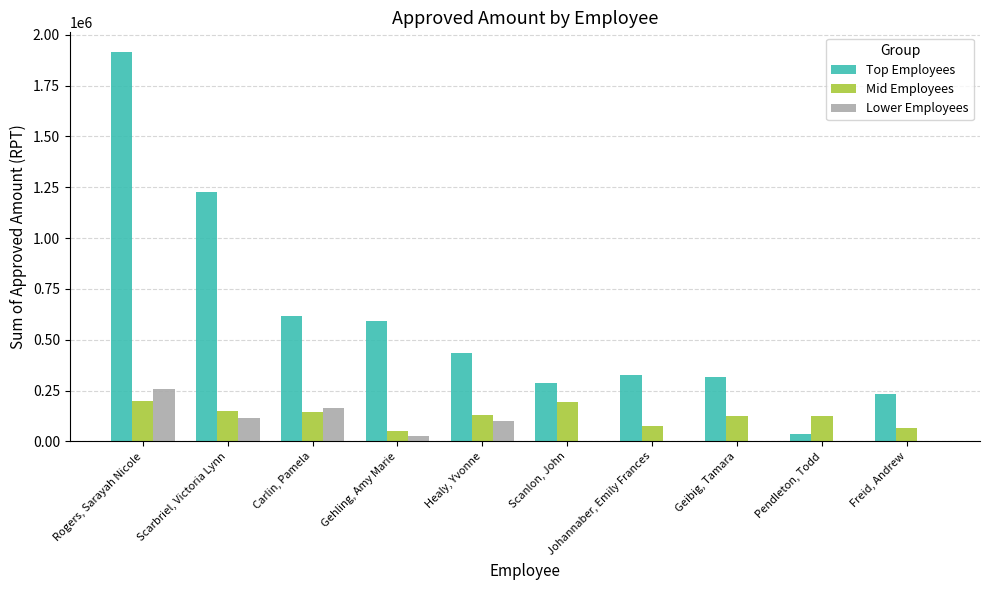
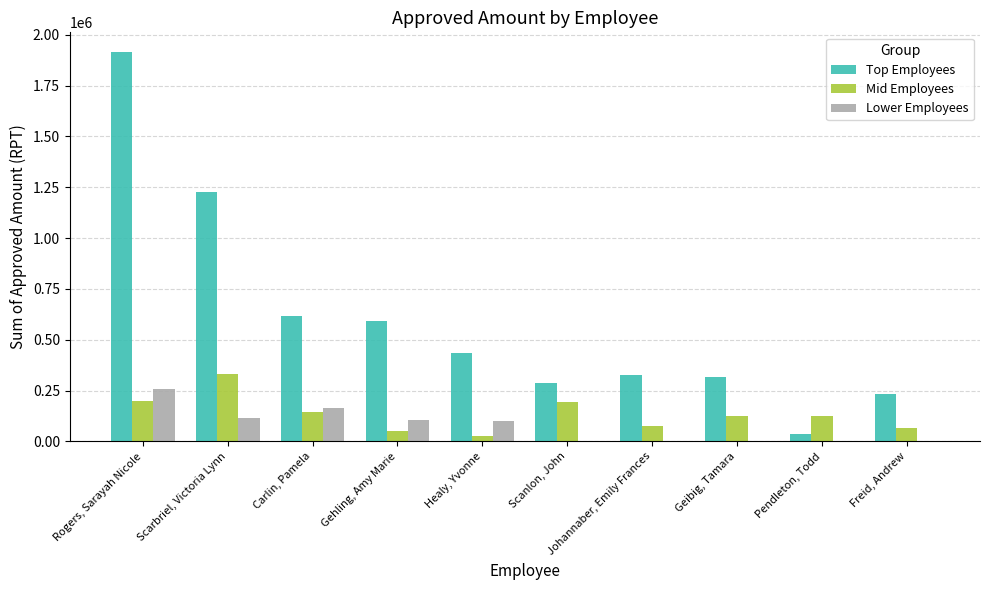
  {
    "Top Employees": {
      "Rogers, Sarayah Nicole": 1920000,
      "Scarbriel, Victoria Lynn": 1220000,
      "Carlin, Pamela": 620000,
      "Gehling, Amy Marie": 590000,
      "Healy, Yvonne": 430000,
      "Scanlon, John": 290000,
      "Johannaber, Emily Frances": 330000,
      "Geibig, Tamara": 310000,
      "Pendleton, Todd": 40000,
      "Freid, Andrew": 230000
    },
    "Mid Employees": {
      "Rogers, Sarayah Nicole": 200000,
-     "Scarbriel, Victoria Lynn": 150000,
+     "Scarbriel, Victoria Lynn": 330000,
      "Carlin, Pamela": 150000,
      "Gehling, Amy Marie": 50000,
-     "Healy, Yvonne": 130000,
+     "Healy, Yvonne": 20000,
      "Scanlon, John": 190000,
      "Johannaber, Emily Frances": 70000,
      "Geibig, Tamara": 120000,
      "Pendleton, Todd": 120000,
      "Freid, Andrew": 70000
    },
    "Lower Employees": {
      "Rogers, Sarayah Nicole": 260000,
      "Scarbriel, Victoria Lynn": 110000,
      "Carlin, Pamela": 160000,
-     "Gehling, Amy Marie": 30000,
+     "Gehling, Amy Marie": 110000,
      "Healy, Yvonne": 100000,
      "Scanlon, John": 0,
      "Johannaber, Emily Frances": 0,
      "Geibig, Tamara": 0,
      "Pendleton, Todd": 0,
      "Freid, Andrew": 0
    }
  }
